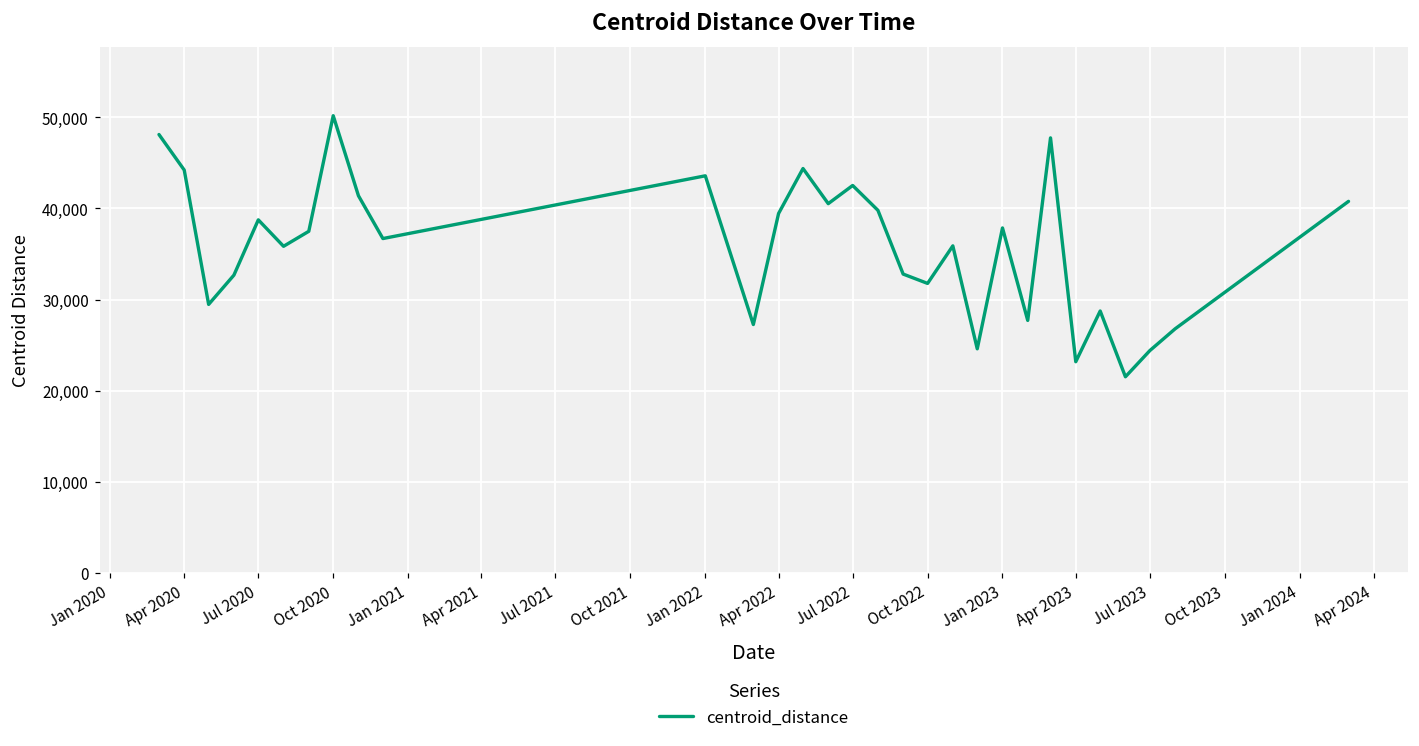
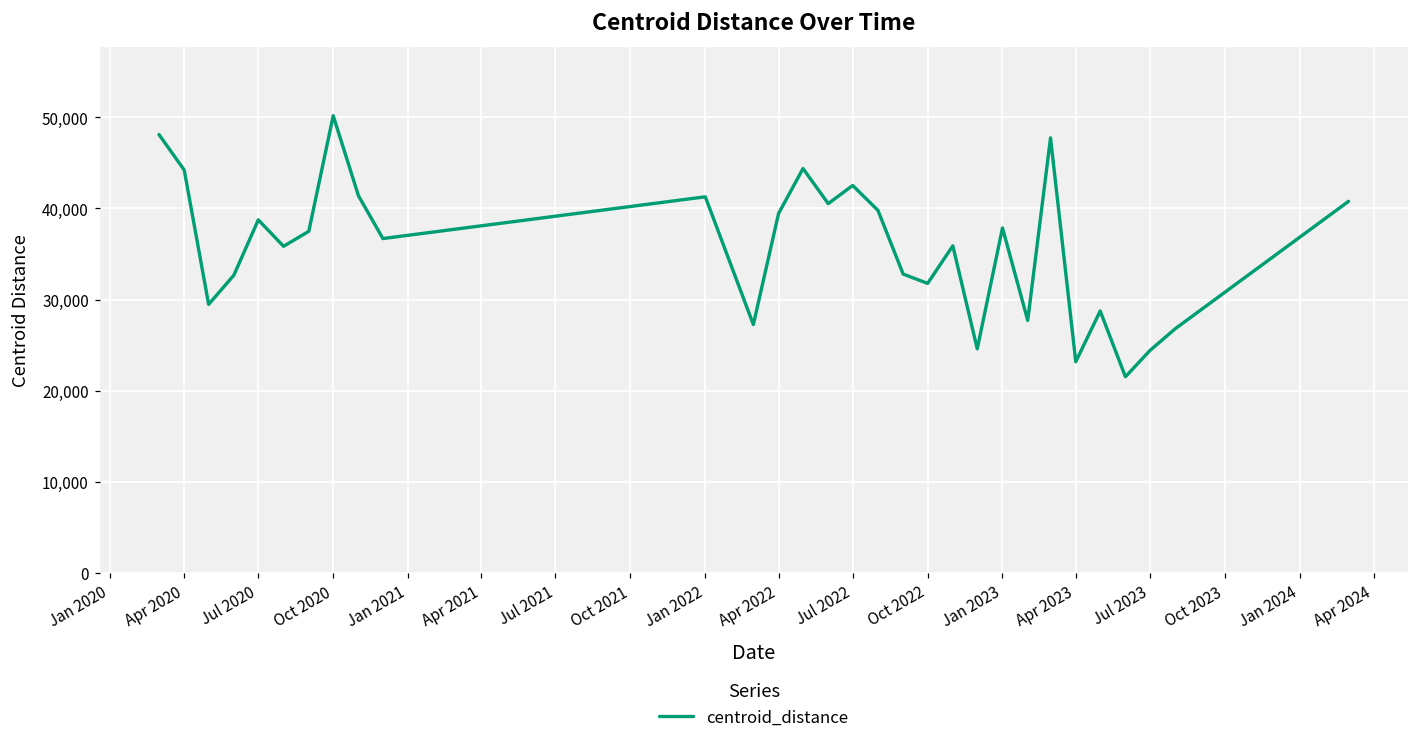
  {
    "Apr 2020": "44,000",
    "Jul 2020": "39,000",
    "Oct 2020": "50,000",
-   "Jan 2022": "44,000",
+   "Jan 2022": "41,000",
    "Apr 2022": "39,000",
    "Jul 2022": "43,000",
    "Oct 2022": "32,000",
    "Jan 2023": "38,000",
    "Apr 2023": "23,000",
    "Jul 2023": "24,000"
  }
